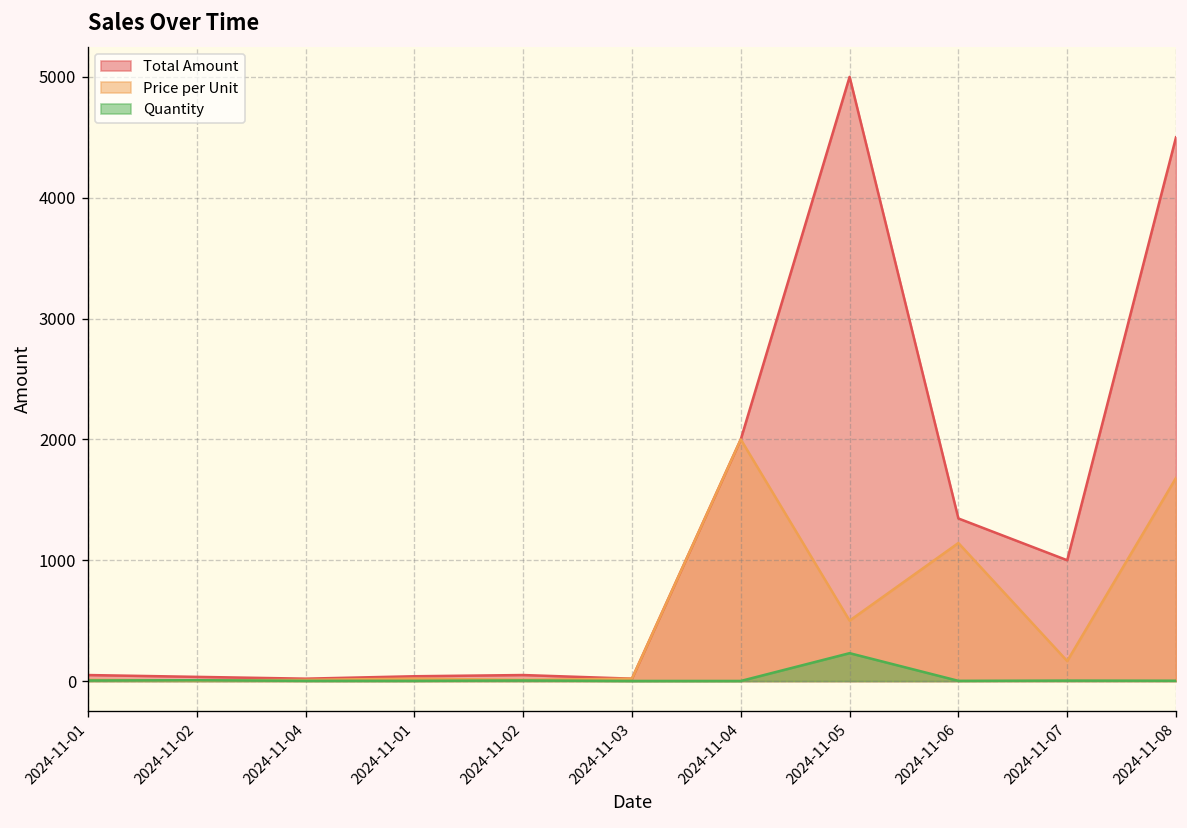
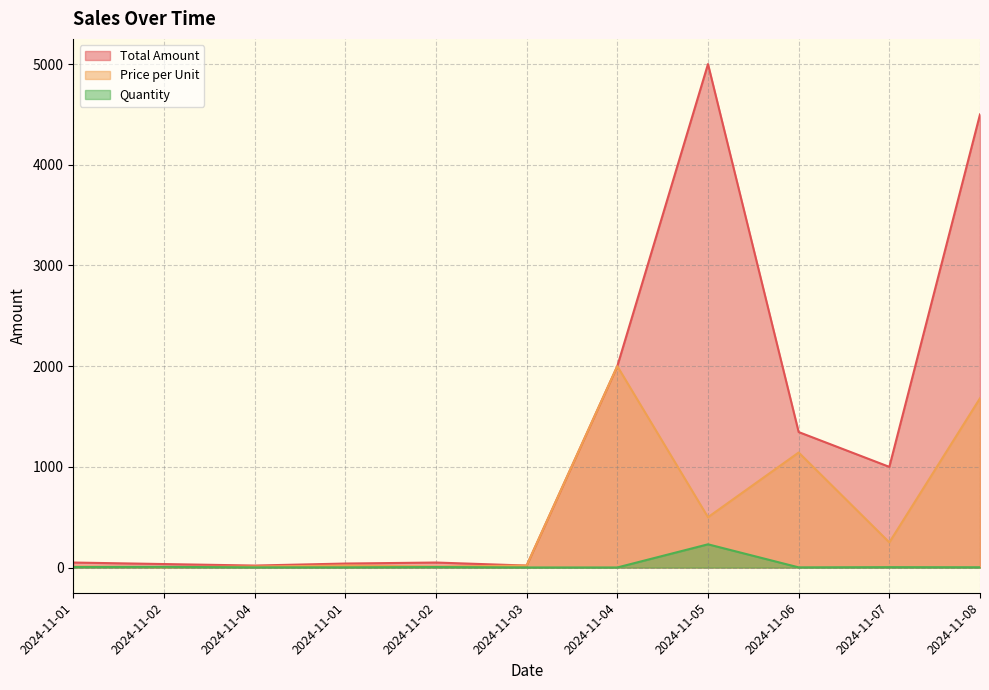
  {
    "Total Amount": {
      "2024-11-05": 5000,
      "2024-11-06": 1350,
      "2024-11-07": 1000,
      "2024-11-08": 4500
    },
    "Price per Unit": {
      "2024-11-05": 500,
      "2024-11-06": 1140,
-     "2024-11-07": 170,
+     "2024-11-07": 250,
      "2024-11-08": 1680
    },
    "Quantity": {
      "2024-11-05": 230,
      "2024-11-06": 0,
      "2024-11-07": 0,
      "2024-11-08": 0
    }
  }
